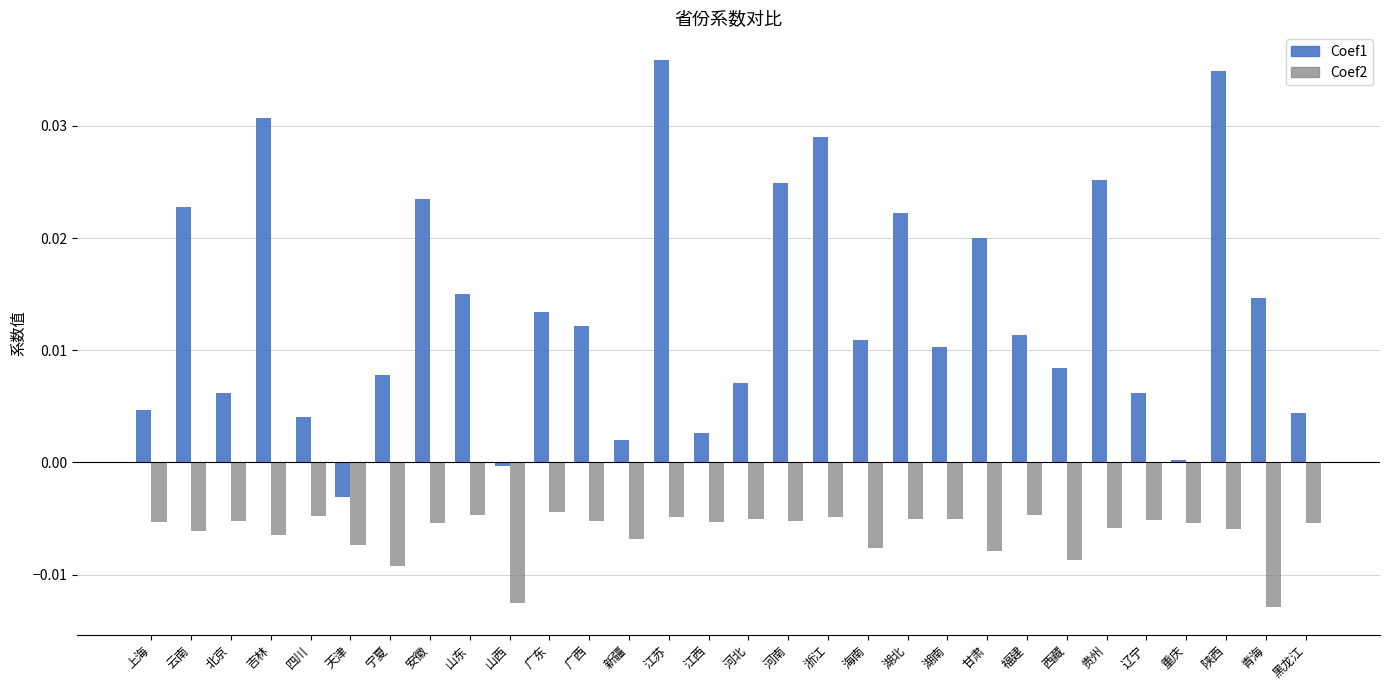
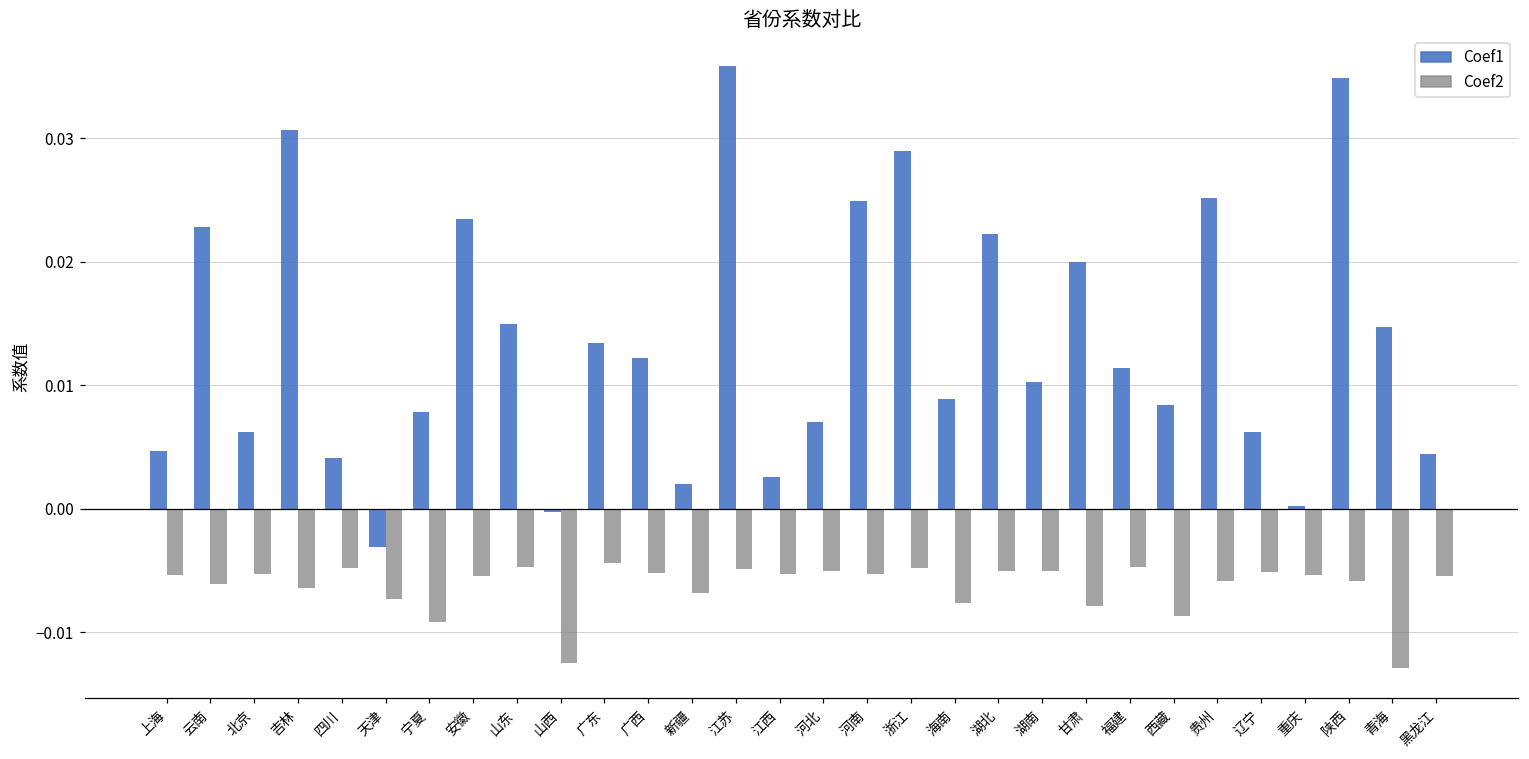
  {
    "Coef1": {
      "上海": 0.0047,
      "云南": 0.0228,
      "北京": 0.0062,
      "吉林": 0.0307,
      "四川": 0.0041,
      "天津": -0.0031,
      "宁夏": 0.0078,
      "安徽": 0.0235,
      "山东": 0.0150,
      "山西": -0.0003,
      "广东": 0.0134,
      "广西": 0.0122,
      "新疆": 0.0020,
      "江苏": 0.0359,
      "江西": 0.0026,
      "河北": 0.0071,
      "河南": 0.0249,
      "浙江": 0.0290,
-     "海南": 0.0109,
+     "海南": 0.0089,
      "湖北": 0.0223,
      "湖南": 0.0103,
      "甘肃": 0.0200,
      "福建": 0.0114,
      "西藏": 0.0084,
      "贵州": 0.0252,
      "辽宁": 0.0062,
      "陕西": 0.0349,
      "青海": 0.0147,
      "黑龙江": 0.0044
    },
    "Coef2": {
      "上海": -0.0054,
      "云南": -0.0061,
      "北京": -0.0053,
      "吉林": -0.0065,
      "四川": -0.0048,
      "天津": -0.0073,
      "宁夏": -0.0092,
      "安徽": -0.0054,
      "山东": -0.0047,
      "山西": -0.0125,
      "广东": -0.0044,
      "广西": -0.0052,
      "新疆": -0.0069,
      "江苏": -0.0049,
      "江西": -0.0053,
      "河北": -0.0050,
      "河南": -0.0053,
      "浙江": -0.0048,
      "海南": -0.0077,
      "湖北": -0.0050,
      "湖南": -0.0050,
      "甘肃": -0.0079,
      "福建": -0.0047,
      "西藏": -0.0087,
      "贵州": -0.0058,
      "辽宁": -0.0051,
      "重庆": -0.0054,
      "陕西": -0.0059,
      "青海": -0.0129,
      "黑龙江": -0.0054
    }
  }
